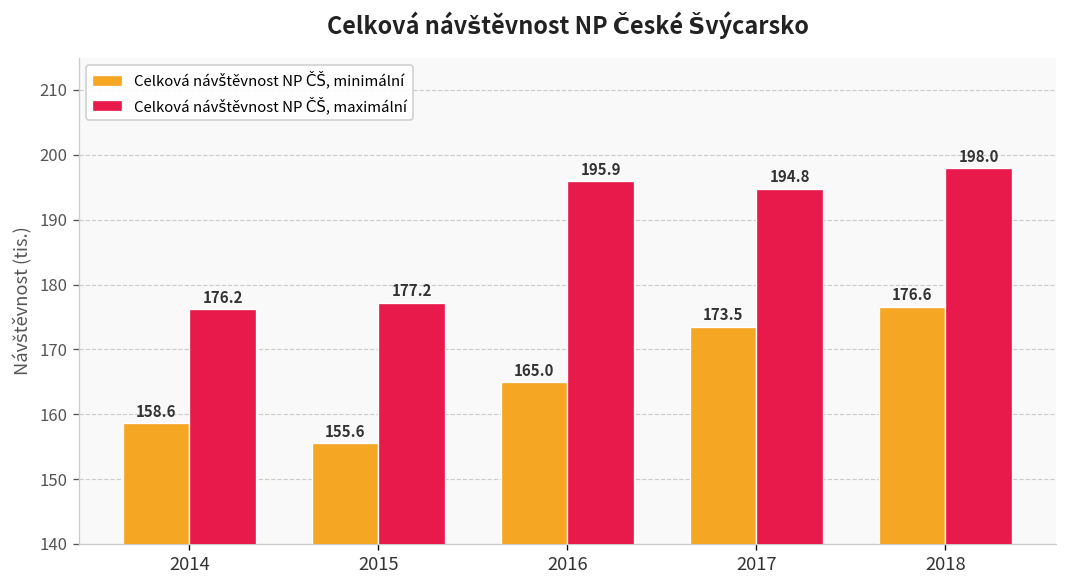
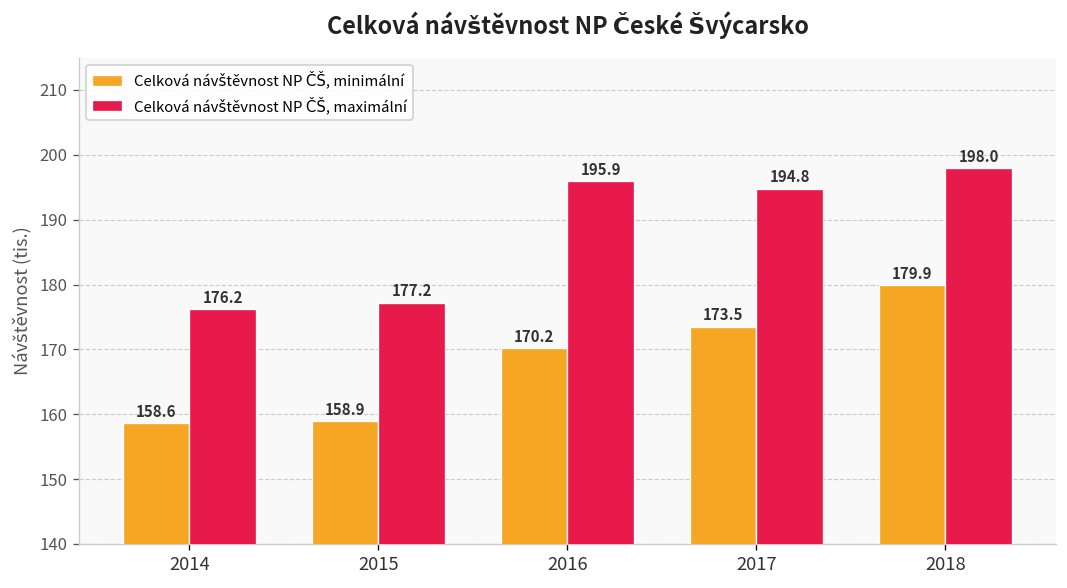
  {
    "Celková návštěvnost NP ČŠ, minimální": {
      "2014": 158.6,
-     "2015": 155.6,
-     "2016": 165.0,
+     "2015": 158.9,
+     "2016": 170.2,
      "2017": 173.5,
-     "2018": 176.6
+     "2018": 179.9
    },
    "Celková návštěvnost NP ČŠ, maximální": {
      "2014": 176.2,
      "2015": 177.2,
      "2016": 195.9,
      "2017": 194.8,
      "2018": 198.0
    }
  }
